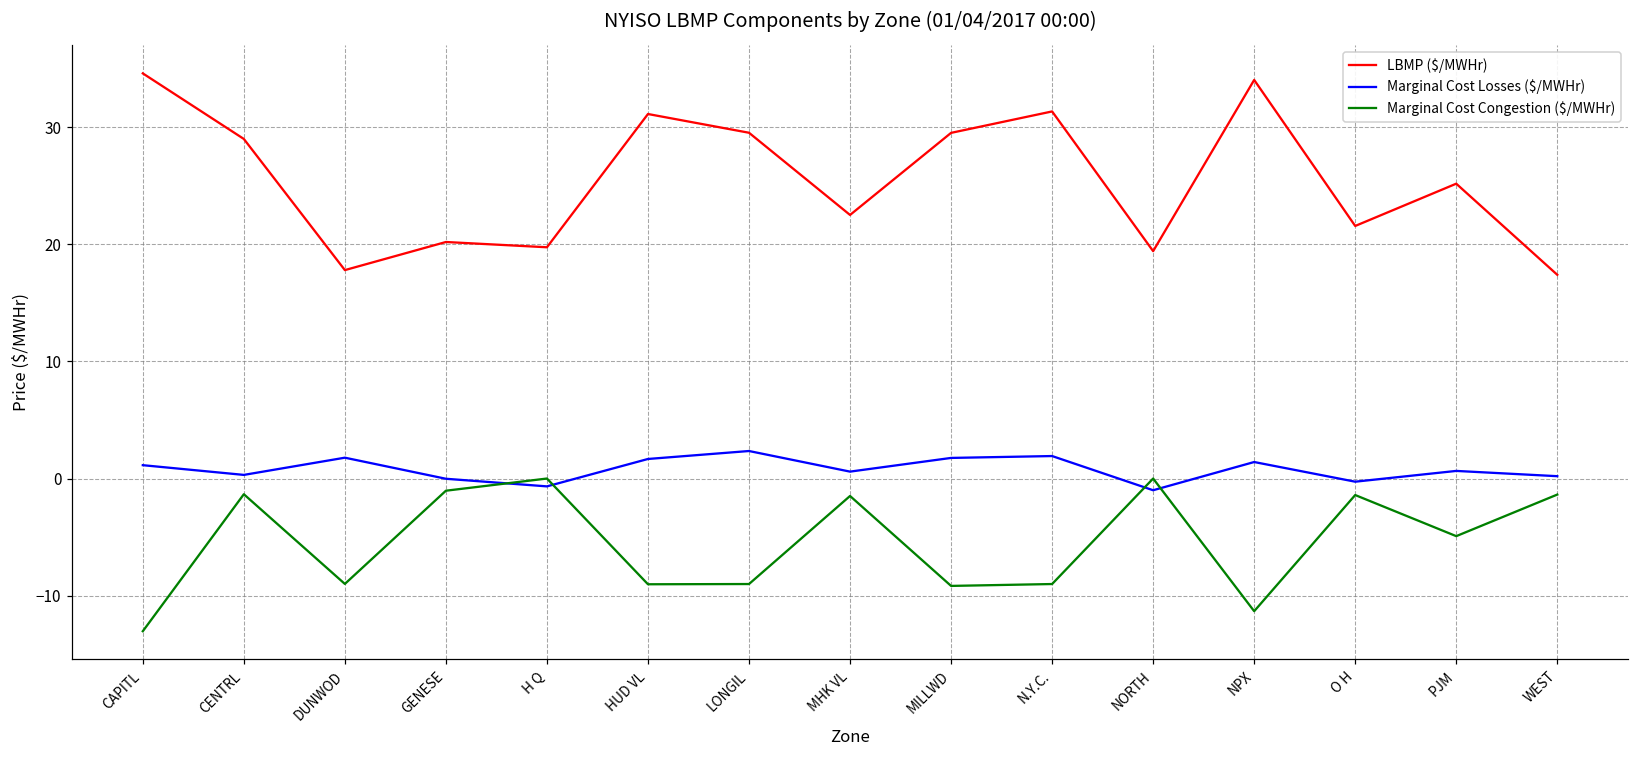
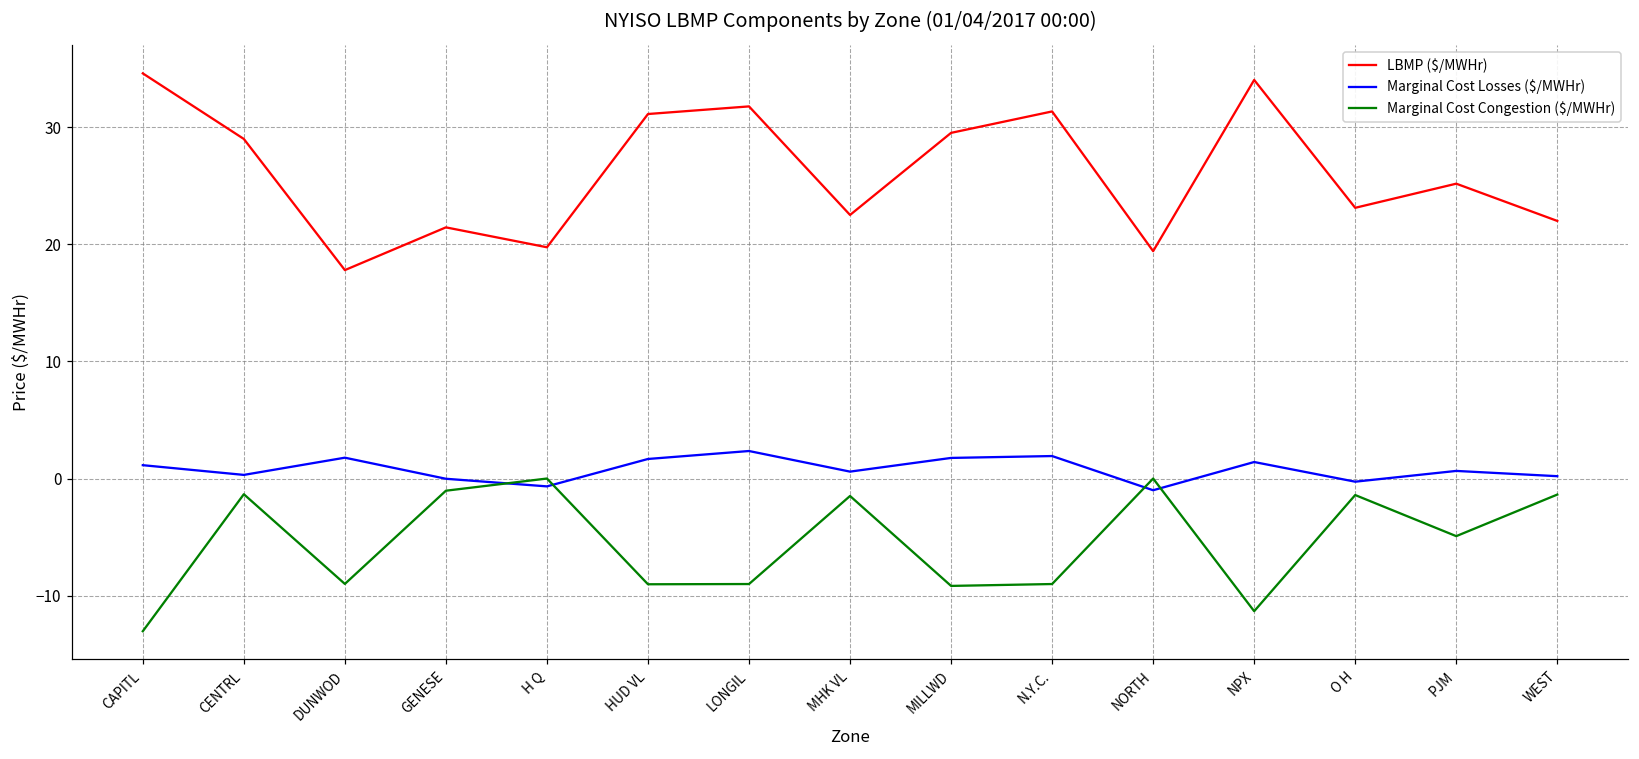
  {
    "LBMP ($/MWHr)": {
      "CAPITL": 34.6,
      "CENTRL": 29.0,
      "DUNWOD": 17.8,
-     "GENESE": 20.2,
+     "GENESE": 21.5,
      "H Q": 19.8,
      "HUD VL": 31.1,
-     "LONGIL": 29.5,
+     "LONGIL": 31.8,
      "MHK VL": 22.5,
      "MILLWD": 29.5,
      "N.Y.C.": 31.4,
      "NORTH": 19.4,
      "NPX": 34.0,
-     "O H": 21.6,
+     "O H": 23.1,
      "PJM": 25.2,
-     "WEST": 17.4
+     "WEST": 22.0
    },
    "Marginal Cost Losses ($/MWHr)": {
      "CAPITL": 1.1,
      "CENTRL": 0.3,
      "DUNWOD": 1.8,
      "GENESE": 0.0,
      "H Q": -0.7,
      "HUD VL": 1.7,
      "LONGIL": 2.4,
      "MHK VL": 0.6,
      "MILLWD": 1.8,
      "N.Y.C.": 1.9,
      "NORTH": -1.0,
      "NPX": 1.4,
      "O H": -0.3,
      "PJM": 0.7,
      "WEST": 0.2
    },
    "Marginal Cost Congestion ($/MWHr)": {
      "CAPITL": -13.0,
      "CENTRL": -1.3,
      "DUNWOD": -9.0,
      "GENESE": -1.0,
      "H Q": 0.0,
      "HUD VL": -9.0,
      "LONGIL": -9.0,
      "MHK VL": -1.5,
      "MILLWD": -9.2,
      "N.Y.C.": -9.0,
      "NORTH": 0.0,
      "NPX": -11.3,
      "O H": -1.4,
      "PJM": -4.9,
      "WEST": -1.4
    }
  }
